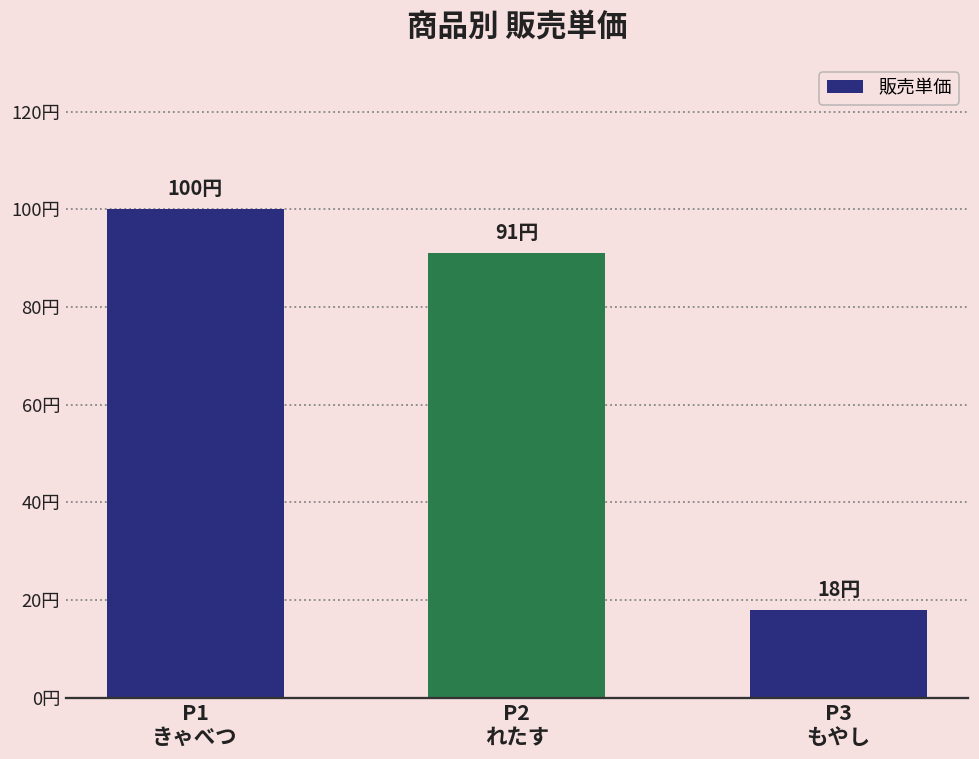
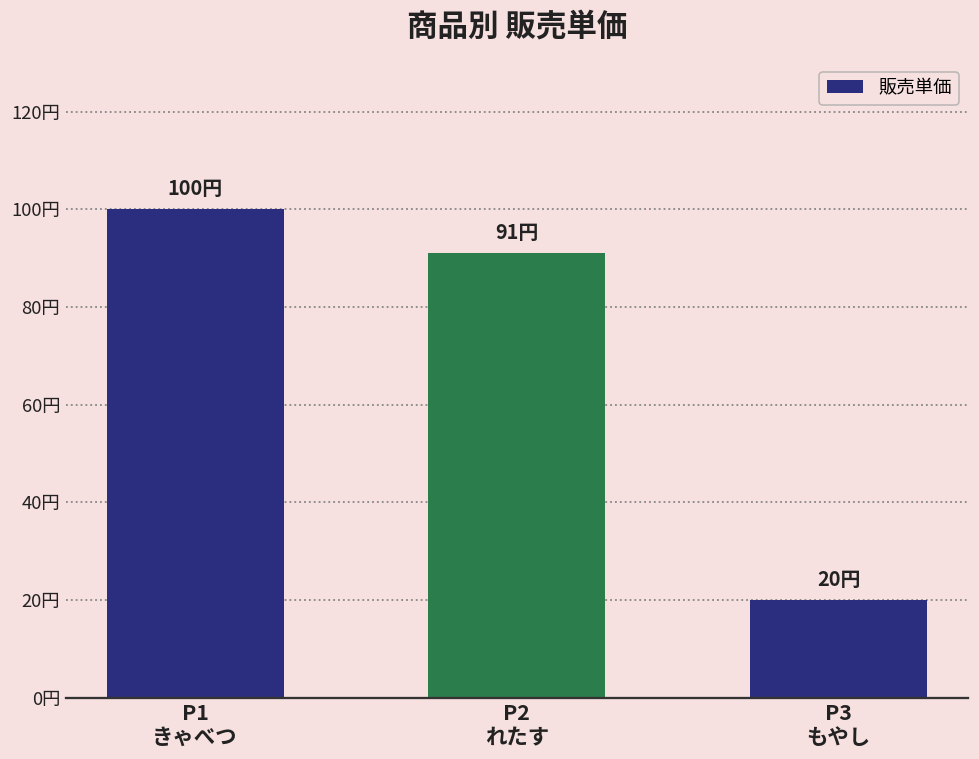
  {
    "P1 きゃべつ": "100円",
    "P2 れたす": "91円",
-   "P3 もやし": "18円"
+   "P3 もやし": "20円"
  }
